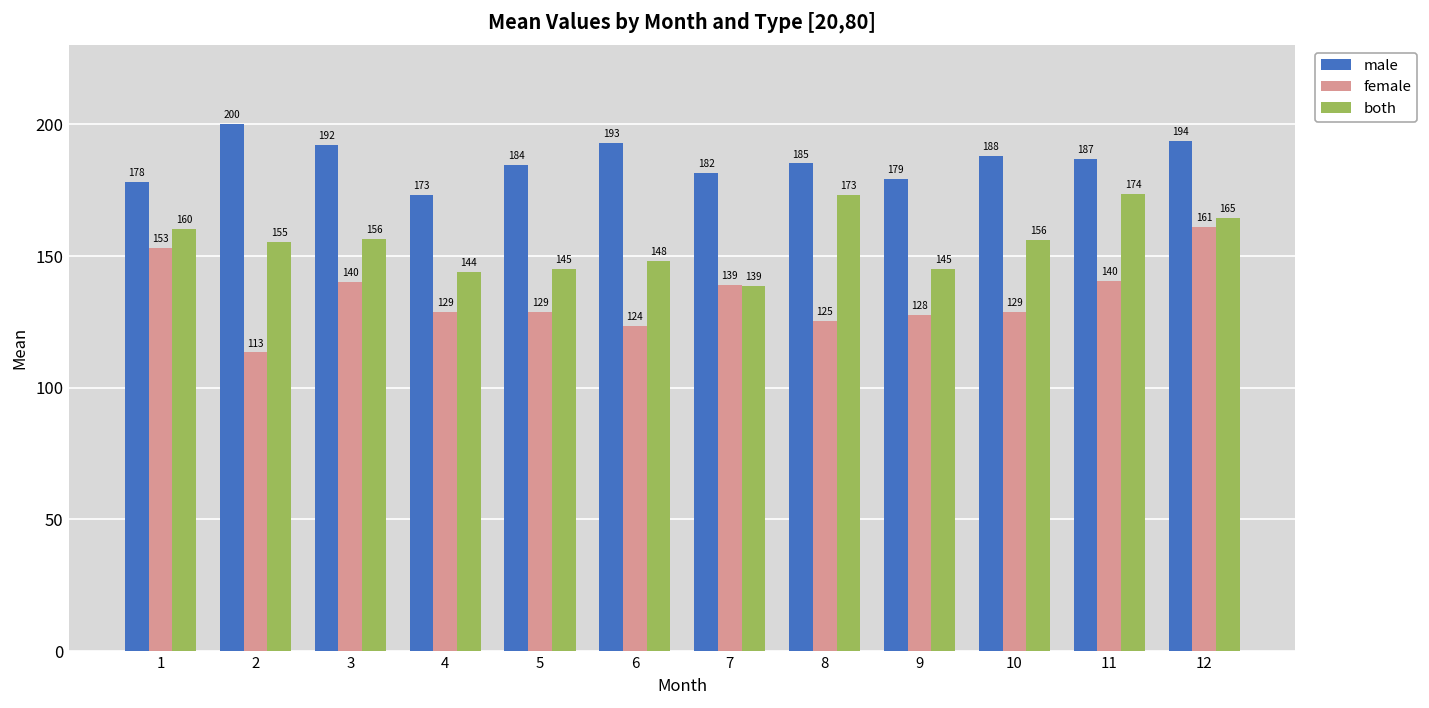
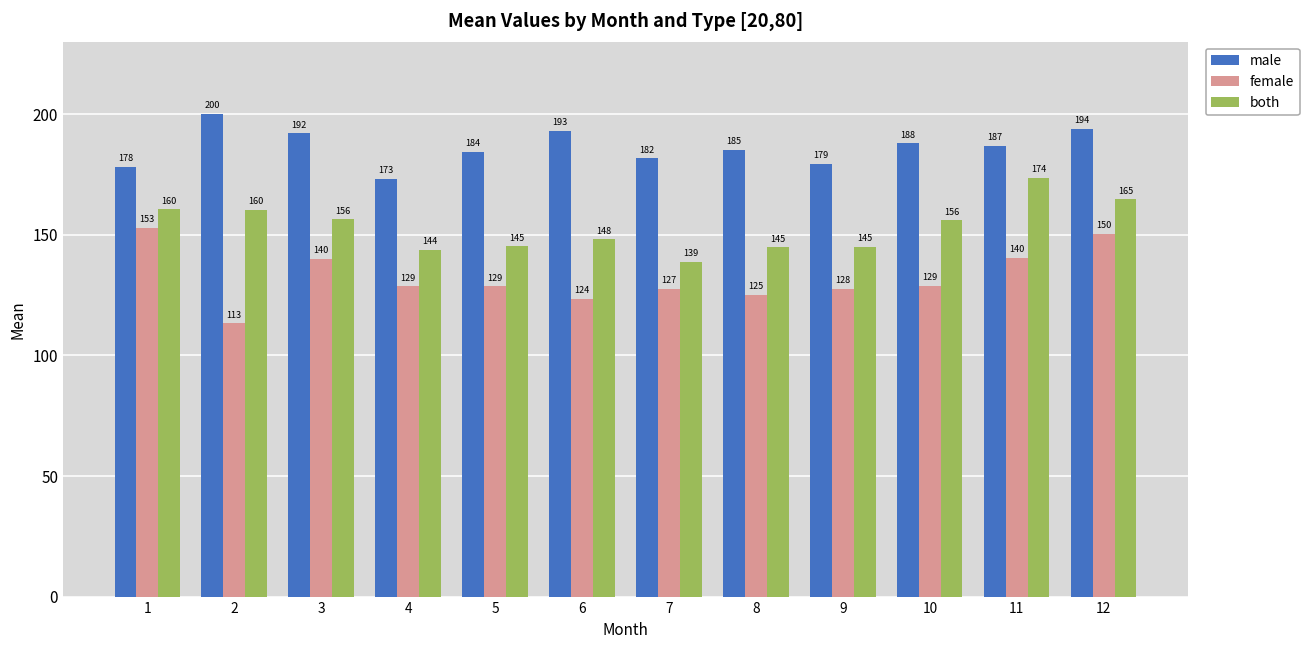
  {
    "male": {
      "1": 178,
      "2": 200,
      "3": 192,
      "4": 173,
      "5": 184,
      "6": 193,
      "7": 182,
      "8": 185,
      "9": 179,
      "10": 188,
      "11": 187,
      "12": 194
    },
    "female": {
      "1": 153,
      "2": 113,
      "3": 140,
      "4": 129,
      "5": 129,
      "6": 124,
-     "7": 139,
+     "7": 127,
      "8": 125,
      "9": 128,
      "10": 129,
      "11": 140,
-     "12": 161
+     "12": 150
    },
    "both": {
      "1": 160,
-     "2": 155,
+     "2": 160,
      "3": 156,
      "4": 144,
      "5": 145,
      "6": 148,
      "7": 139,
-     "8": 173,
+     "8": 145,
      "9": 145,
      "10": 156,
      "11": 174,
      "12": 165
    }
  }
